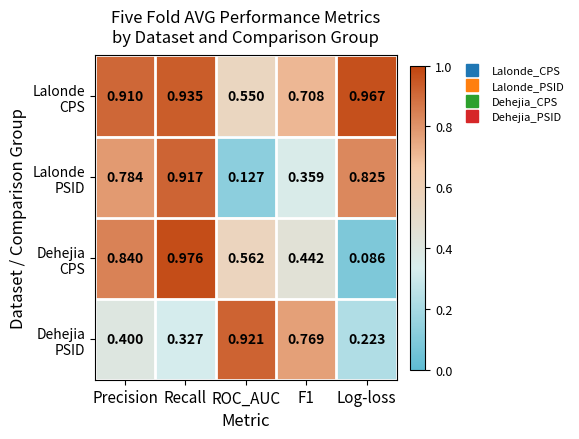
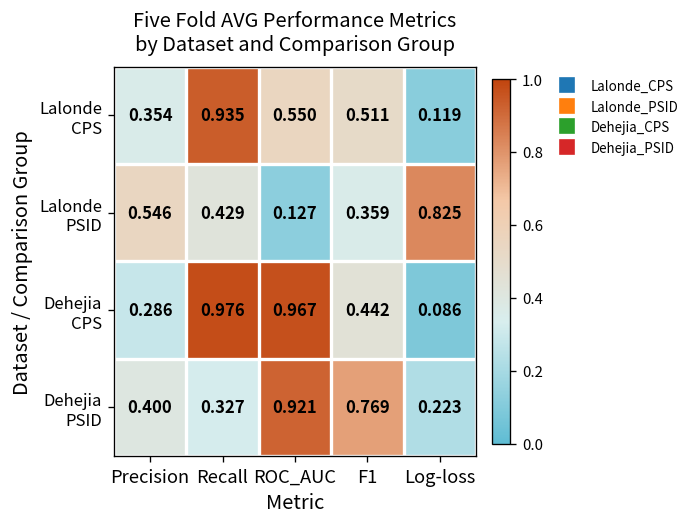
  {
    "Lalonde CPS": {
-     "Precision": 0.910,
+     "Precision": 0.354,
      "Recall": 0.935,
      "ROC_AUC": 0.550,
-     "F1": 0.708,
-     "Log-loss": 0.967
+     "F1": 0.511,
+     "Log-loss": 0.119
    },
    "Lalonde PSID": {
-     "Precision": 0.784,
-     "Recall": 0.917,
+     "Precision": 0.546,
+     "Recall": 0.429,
      "ROC_AUC": 0.127,
      "F1": 0.359,
      "Log-loss": 0.825
    },
    "Dehejia CPS": {
-     "Precision": 0.840,
+     "Precision": 0.286,
      "Recall": 0.976,
-     "ROC_AUC": 0.562,
+     "ROC_AUC": 0.967,
      "F1": 0.442,
      "Log-loss": 0.086
    },
    "Dehejia PSID": {
      "Precision": 0.400,
      "Recall": 0.327,
      "ROC_AUC": 0.921,
      "F1": 0.769,
      "Log-loss": 0.223
    }
  }
